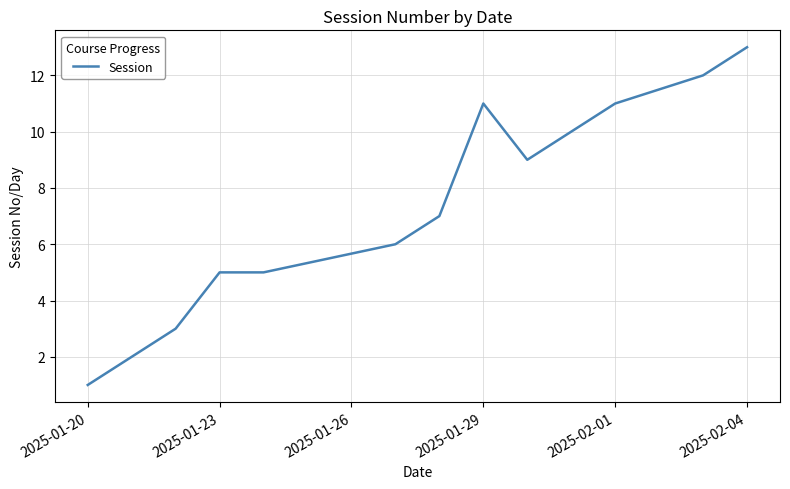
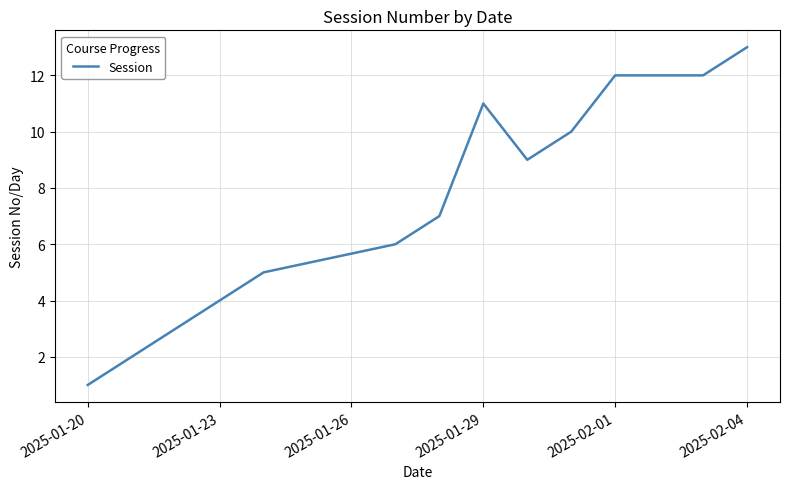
  {
    "2025-01-20": 1,
-   "2025-01-23": 5,
+   "2025-01-23": 4,
    "2025-01-29": 11,
-   "2025-02-01": 11,
+   "2025-02-01": 12,
    "2025-02-04": 13
  }
